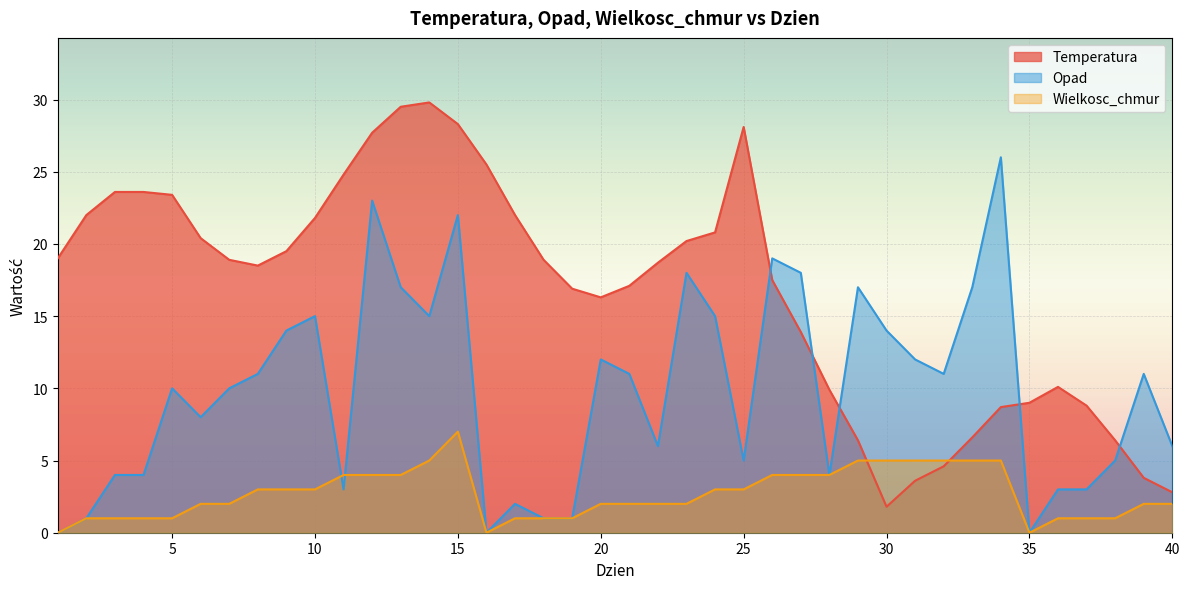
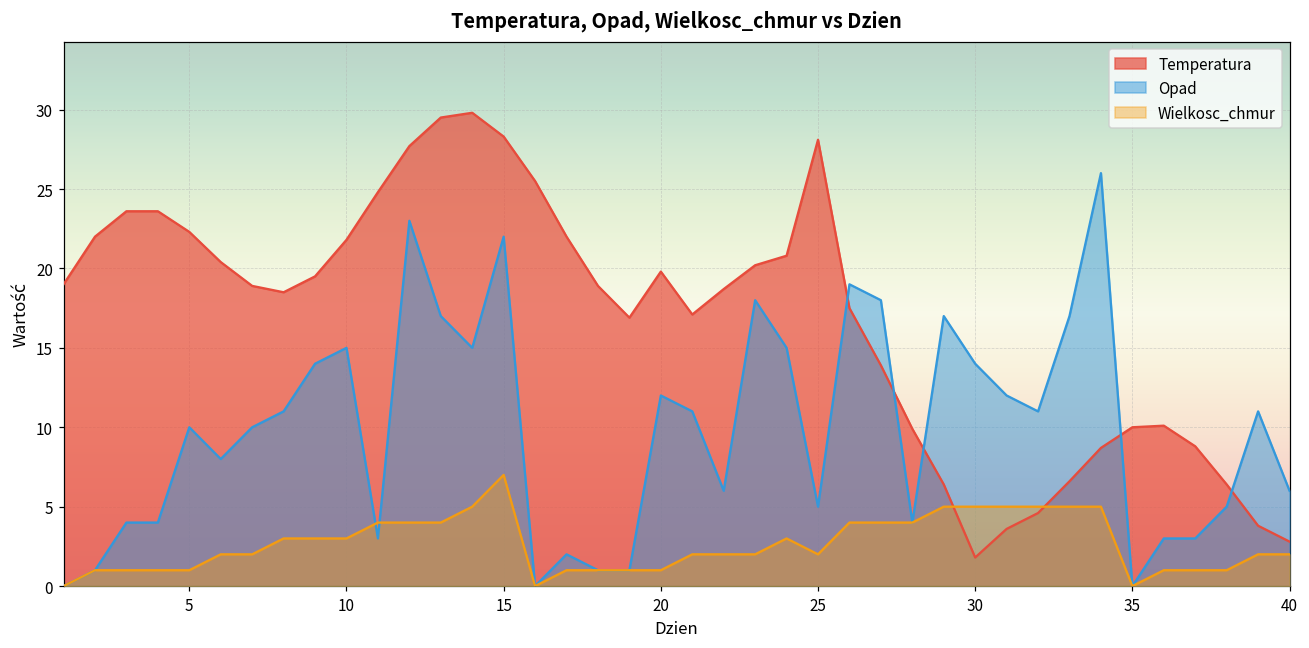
  {
    "Temperatura": {
-     "5": 23.4,
+     "5": 22.3,
      "10": 21.8,
      "15": 28.3,
-     "20": 16.3,
+     "20": 19.8,
      "25": 28.1,
      "30": 1.8,
-     "35": 9,
+     "35": 10,
      "40": 2.8
    },
    "Opad": {
      "5": 10.0,
      "10": 15.0,
      "15": 22.0,
      "20": 12.0,
      "25": 5.0,
      "30": 14.0,
      "40": 6.0
    },
    "Wielkosc_chmur": {
      "5": 1,
      "10": 3,
      "15": 7,
-     "20": 2,
-     "25": 3,
+     "20": 1,
+     "25": 2,
      "30": 5,
      "40": 2
    }
  }
